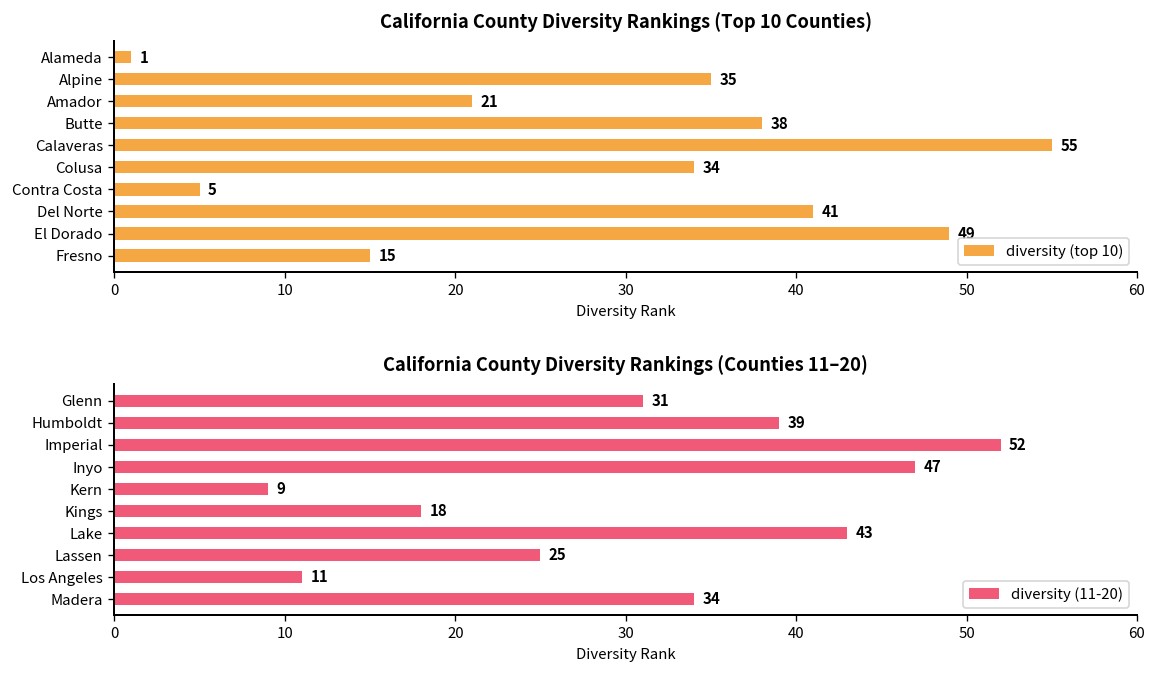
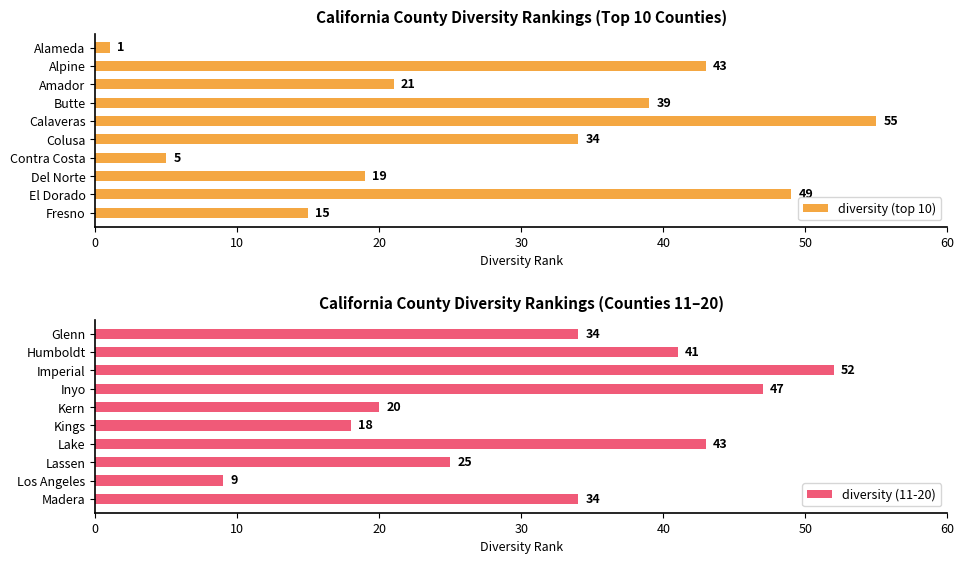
  {
    "California County Diversity Rankings (Top 10 Counties)": {
      "Alameda": 1,
-     "Alpine": 35,
+     "Alpine": 43,
      "Amador": 21,
-     "Butte": 38,
+     "Butte": 39,
      "Calaveras": 55,
      "Colusa": 34,
      "Contra Costa": 5,
-     "Del Norte": 41,
+     "Del Norte": 19,
      "Fresno": 15
    },
    "California County Diversity Rankings (Counties 11–20)": {
-     "Glenn": 31,
-     "Humboldt": 39,
+     "Glenn": 34,
+     "Humboldt": 41,
      "Imperial": 52,
      "Inyo": 47,
-     "Kern": 9,
+     "Kern": 20,
      "Kings": 18,
      "Lake": 43,
      "Lassen": 25,
-     "Los Angeles": 11,
+     "Los Angeles": 9,
      "Madera": 34
    }
  }
